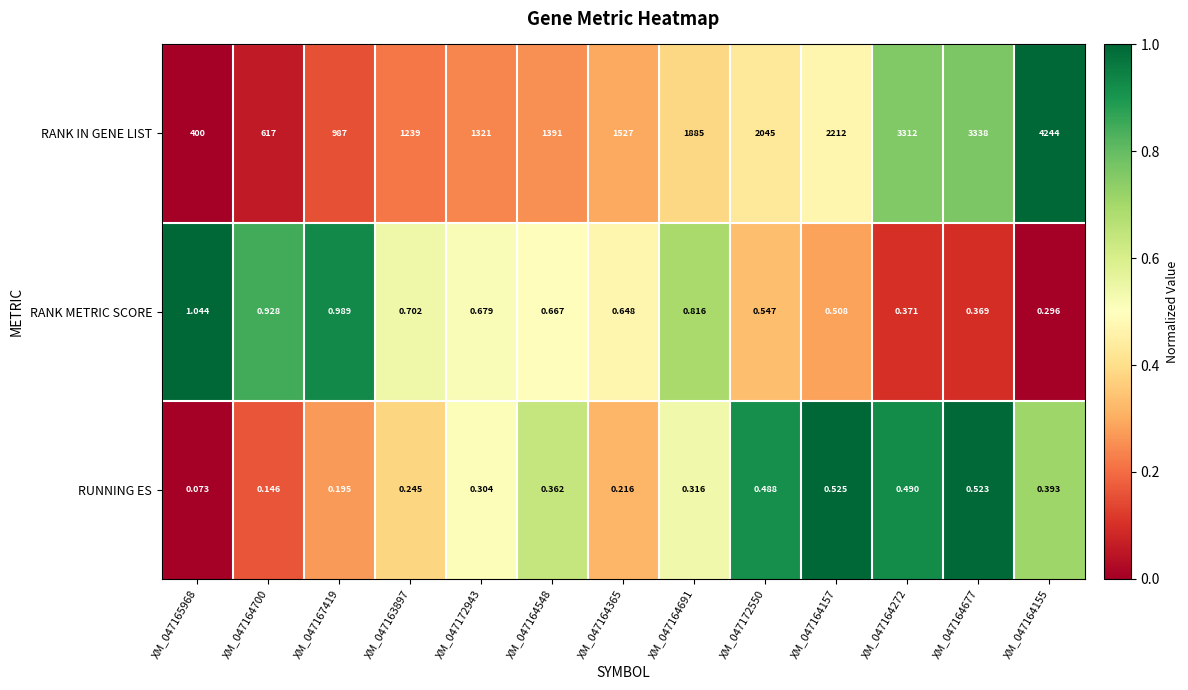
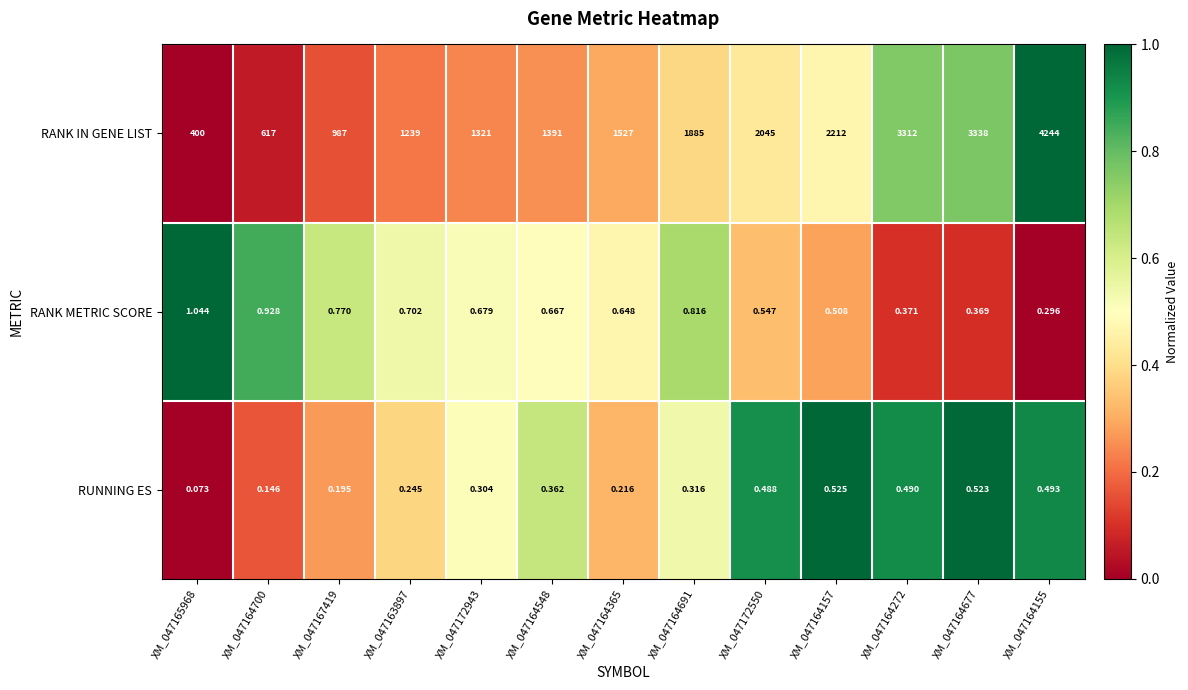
  {
    "RANK IN GENE LIST": {
      "XM_047165968": 400,
      "XM_047164700": 617,
      "XM_047167419": 987,
      "XM_047163897": 1239,
      "XM_047172943": 1321,
      "XM_047164548": 1391,
      "XM_047164365": 1527,
      "XM_047164691": 1885,
      "XM_047172550": 2045,
      "XM_047164157": 2212,
      "XM_047164272": 3312,
      "XM_047164677": 3338,
      "XM_047164155": 4244
    },
    "RANK METRIC SCORE": {
      "XM_047165968": 1.044,
      "XM_047164700": 0.928,
-     "XM_047167419": 0.989,
+     "XM_047167419": 0.770,
      "XM_047163897": 0.702,
      "XM_047172943": 0.679,
      "XM_047164548": 0.667,
      "XM_047164365": 0.648,
      "XM_047164691": 0.816,
      "XM_047172550": 0.547,
      "XM_047164157": 0.508,
      "XM_047164272": 0.371,
      "XM_047164677": 0.369,
      "XM_047164155": 0.296
    },
    "RUNNING ES": {
      "XM_047165968": 0.073,
      "XM_047164700": 0.146,
      "XM_047167419": 0.195,
      "XM_047163897": 0.245,
      "XM_047172943": 0.304,
      "XM_047164548": 0.362,
      "XM_047164365": 0.216,
      "XM_047164691": 0.316,
      "XM_047172550": 0.488,
      "XM_047164157": 0.525,
      "XM_047164272": 0.490,
      "XM_047164677": 0.523,
-     "XM_047164155": 0.393
+     "XM_047164155": 0.493
    }
  }
